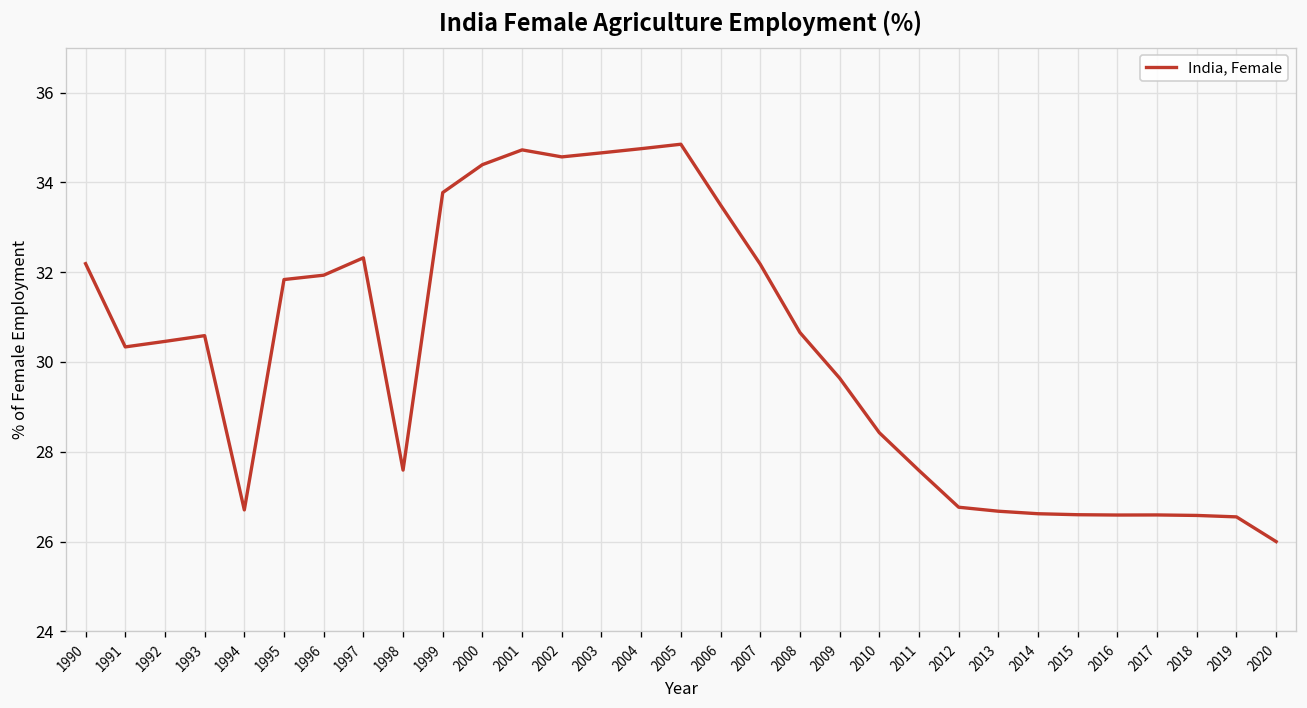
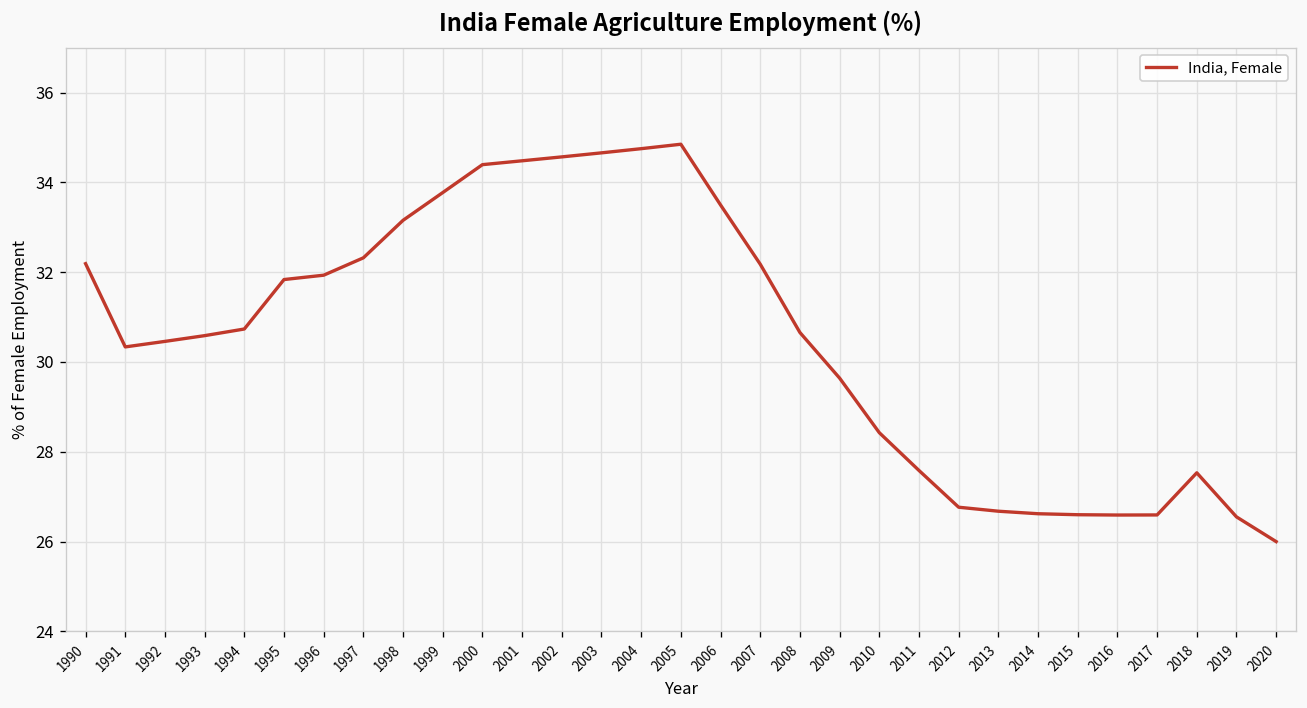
  {
    "1990": 32.2,
    "1991": 30.3,
    "1992": 30.5,
    "1993": 30.6,
-   "1994": 26.7,
+   "1994": 30.7,
    "1995": 31.8,
    "1996": 31.9,
    "1997": 32.3,
-   "1998": 27.6,
+   "1998": 33.2,
    "1999": 33.8,
    "2000": 34.4,
-   "2001": 34.7,
+   "2001": 34.5,
    "2002": 34.6,
    "2003": 34.7,
    "2004": 34.8,
    "2005": 34.9,
    "2006": 33.5,
    "2007": 32.2,
    "2008": 30.7,
    "2009": 29.6,
    "2010": 28.4,
    "2011": 27.6,
    "2012": 26.8,
    "2013": 26.7,
    "2014": 26.6,
    "2015": 26.6,
    "2016": 26.6,
    "2017": 26.6,
-   "2018": 26.6,
+   "2018": 27.5,
    "2019": 26.5,
    "2020": 26.0
  }
